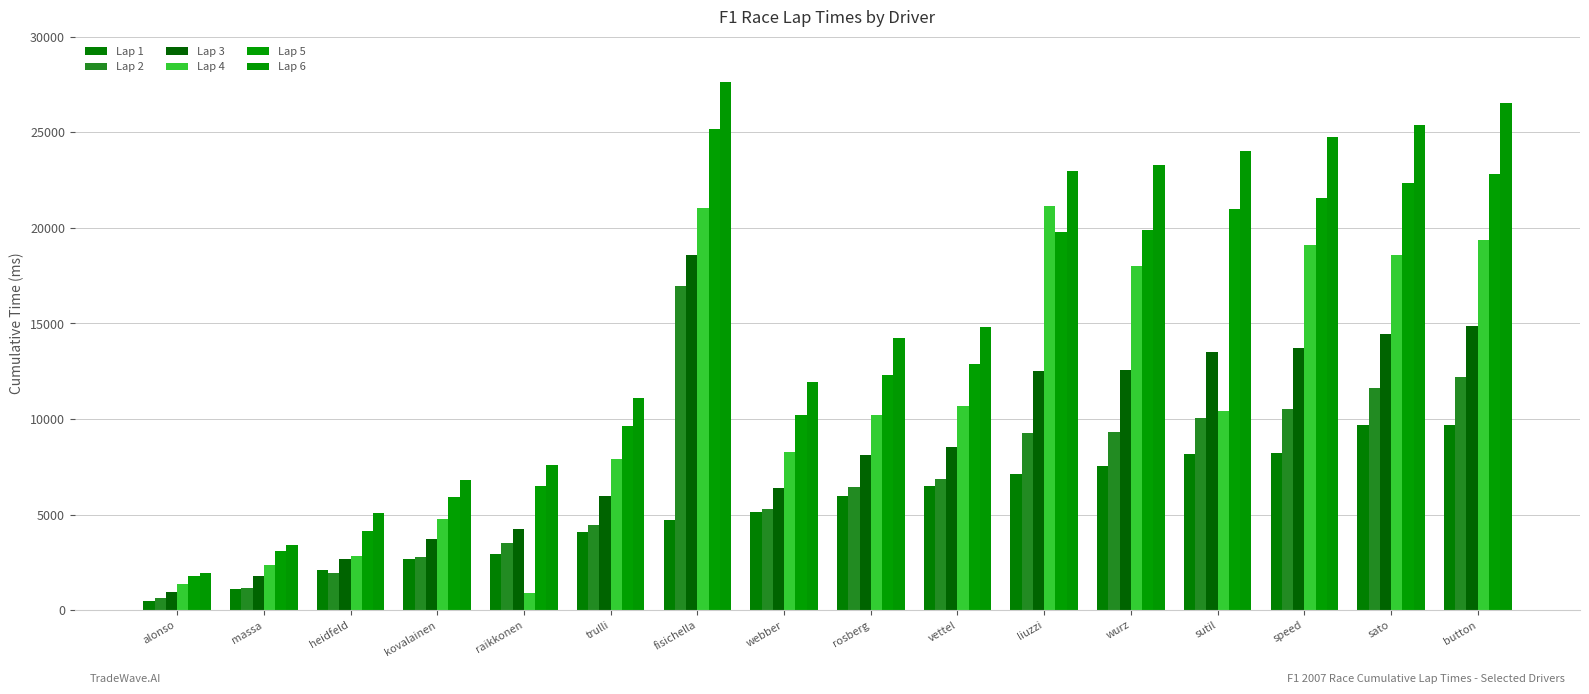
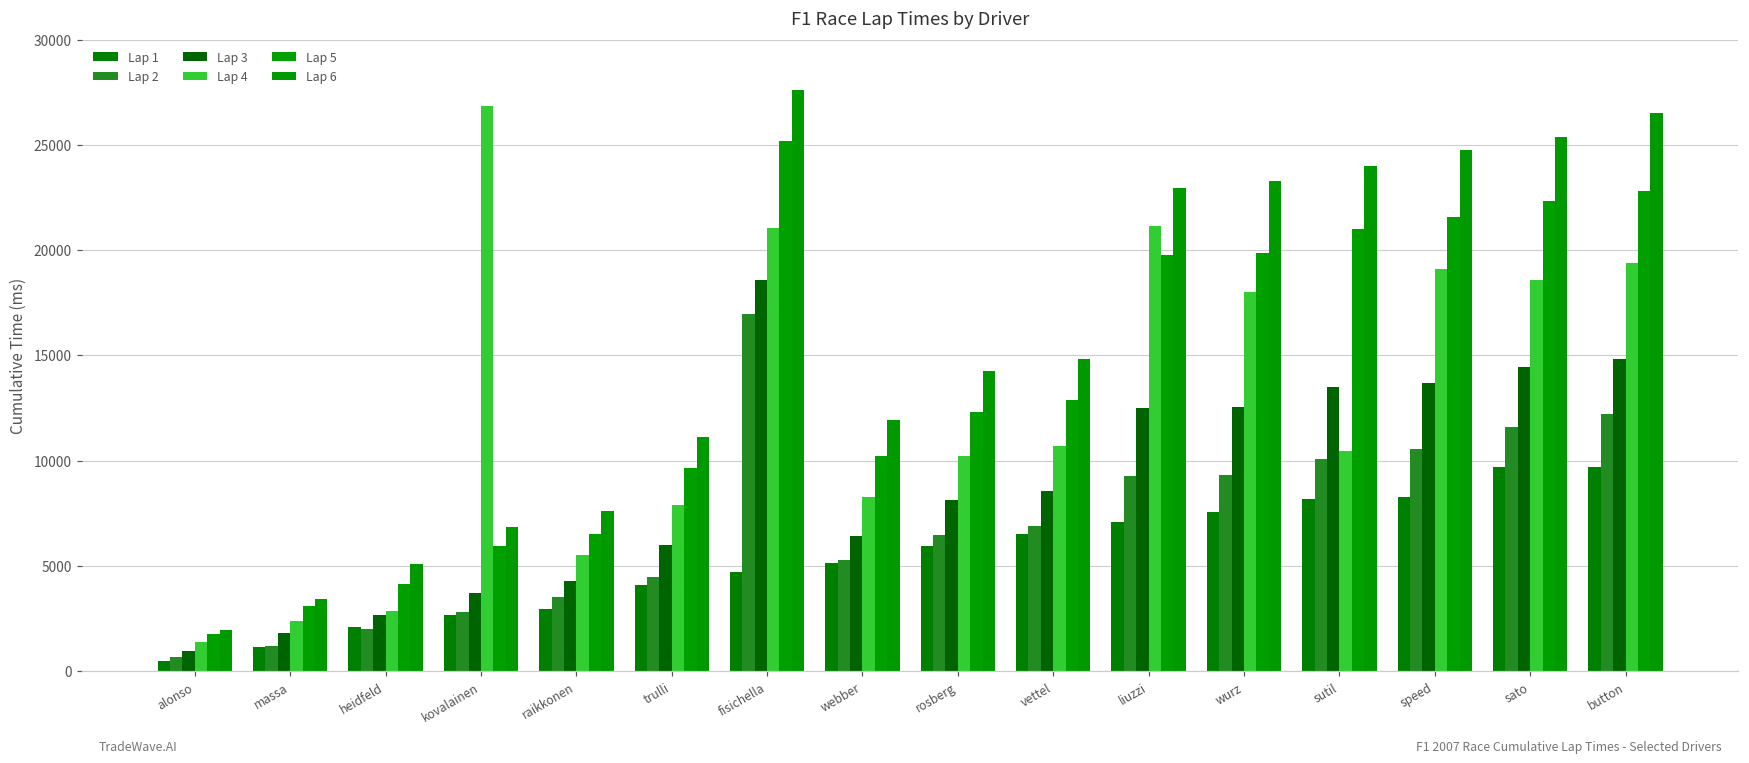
  {
    "Lap 4": {
      "alonso": 1300,
      "massa": 2400,
      "heidfeld": 2900,
-     "kovalainen": 4800,
-     "raikkonen": 900,
+     "kovalainen": 26900,
+     "raikkonen": 5500,
      "trulli": 7900,
      "fisichella": 21000,
      "webber": 8300,
      "rosberg": 10200,
      "vettel": 10700,
      "liuzzi": 21100,
      "wurz": 18000,
      "sutil": 10400,
      "speed": 19100,
      "sato": 18600,
      "button": 19400
    }
  }
